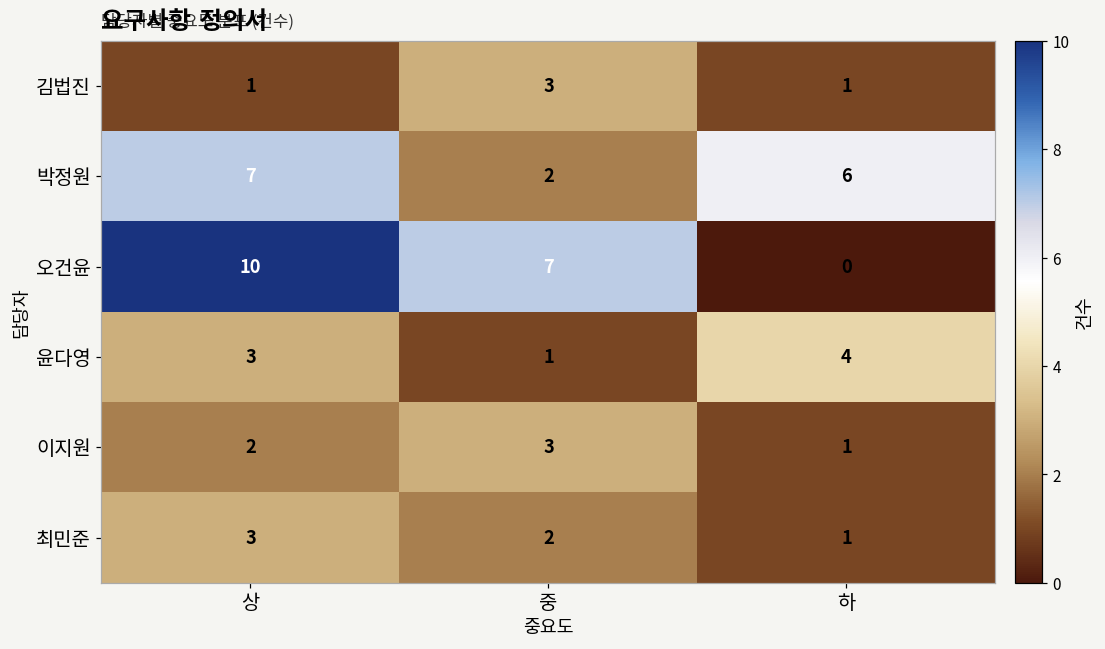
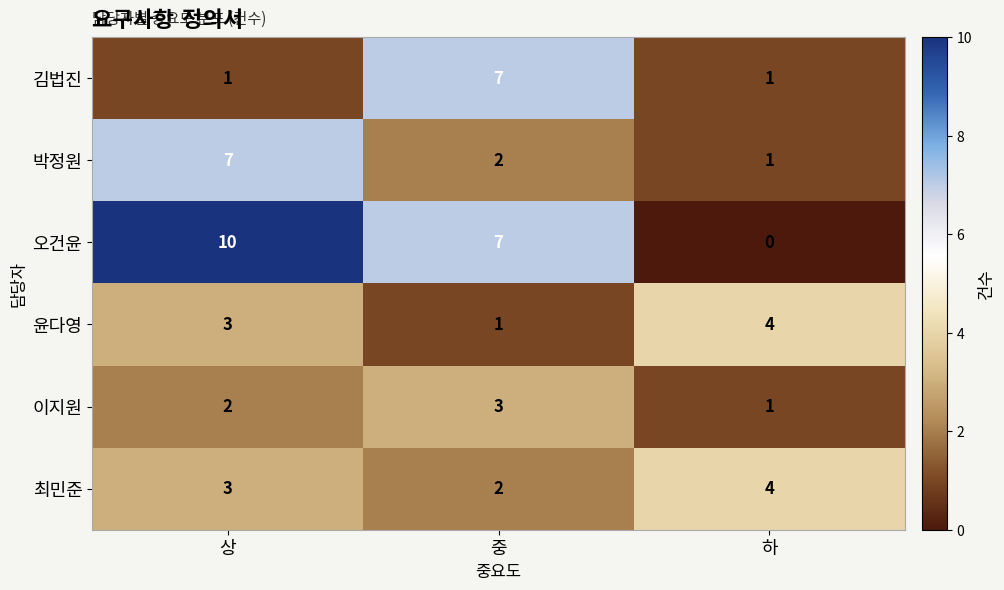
  {
    "김법진": {
      "상": 1,
-     "중": 3,
+     "중": 7,
      "하": 1
    },
    "박정원": {
      "상": 7,
      "중": 2,
-     "하": 6
+     "하": 1
    },
    "오건윤": {
      "상": 10,
      "중": 7,
      "하": 0
    },
    "윤다영": {
      "상": 3,
      "중": 1,
      "하": 4
    },
    "이지원": {
      "상": 2,
      "중": 3,
      "하": 1
    },
    "최민준": {
      "상": 3,
      "중": 2,
-     "하": 1
+     "하": 4
    }
  }
